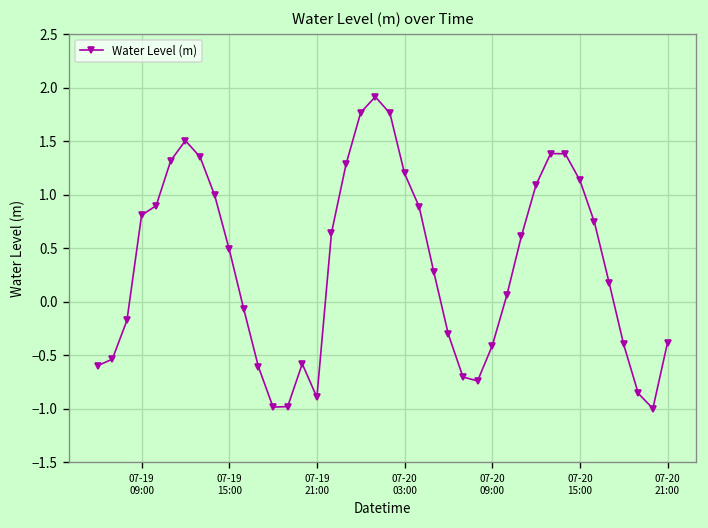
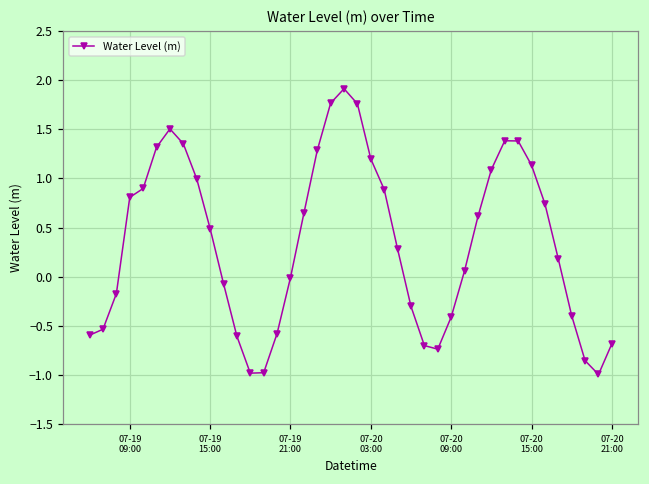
  {
    "07-19 09:00": 0.8,
    "07-19 15:00": 0.5,
-   "07-19 21:00": -0.9,
+   "07-19 21:00": 0.0,
    "07-20 03:00": 1.2,
    "07-20 09:00": -0.4,
    "07-20 15:00": 1.1,
-   "07-20 21:00": -0.4
+   "07-20 21:00": -0.7
  }
